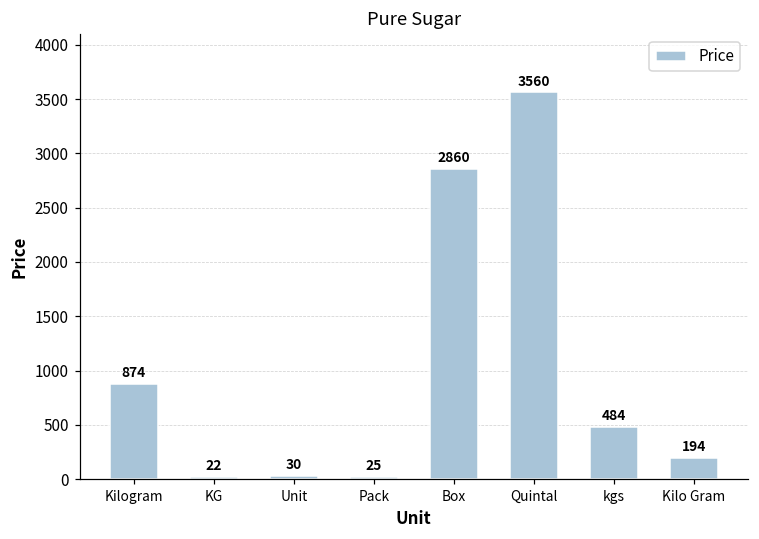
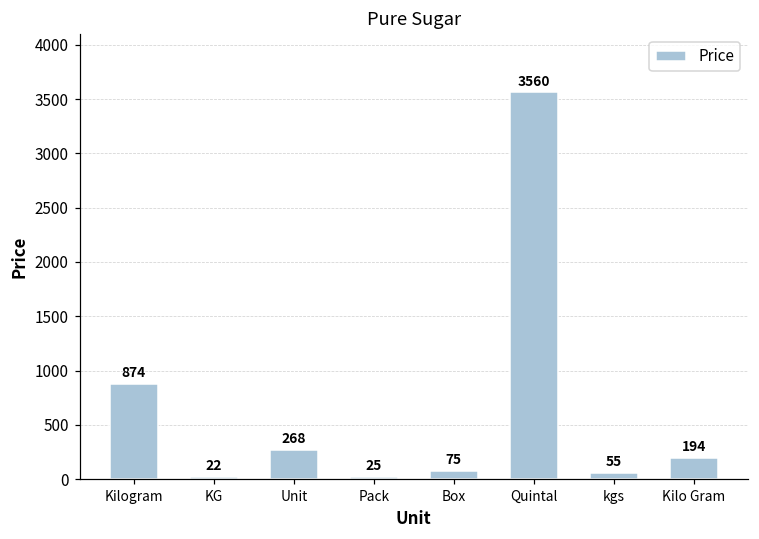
  {
    "Kilogram": 874,
    "KG": 22,
-   "Unit": 30,
+   "Unit": 268,
    "Pack": 25,
-   "Box": 2860,
+   "Box": 75,
    "Quintal": 3560,
-   "kgs": 484,
+   "kgs": 55,
    "Kilo Gram": 194
  }
